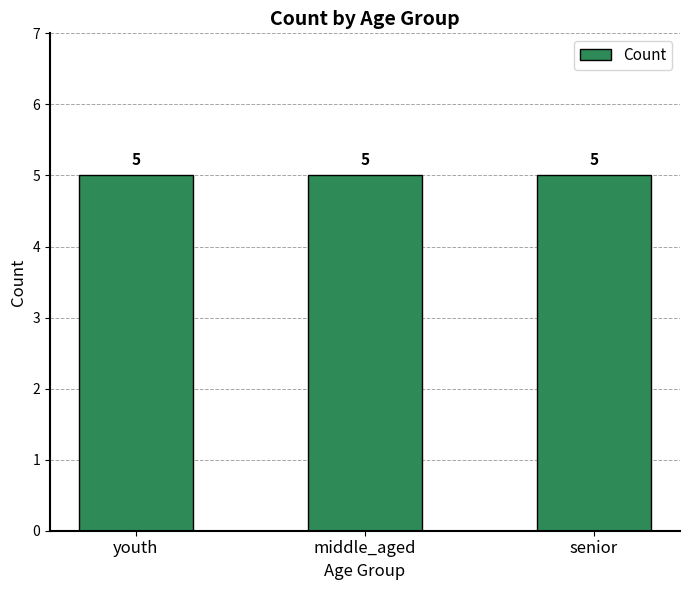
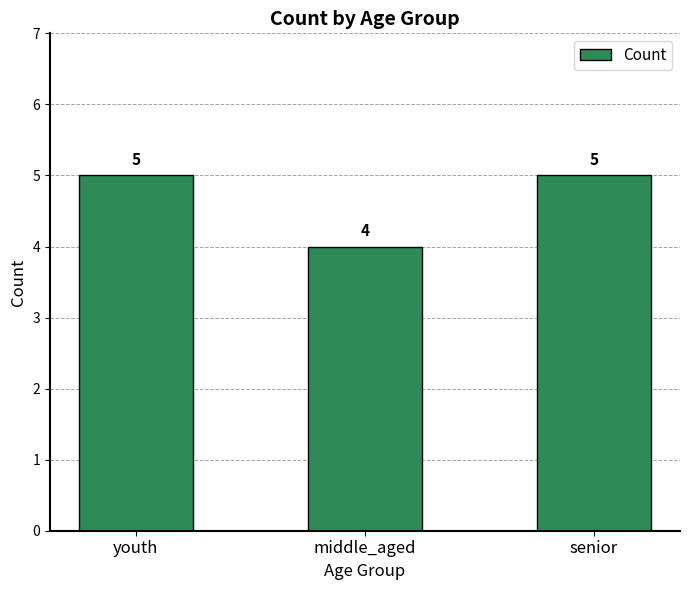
  {
    "youth": 5,
-   "middle_aged": 5,
+   "middle_aged": 4,
    "senior": 5
  }
